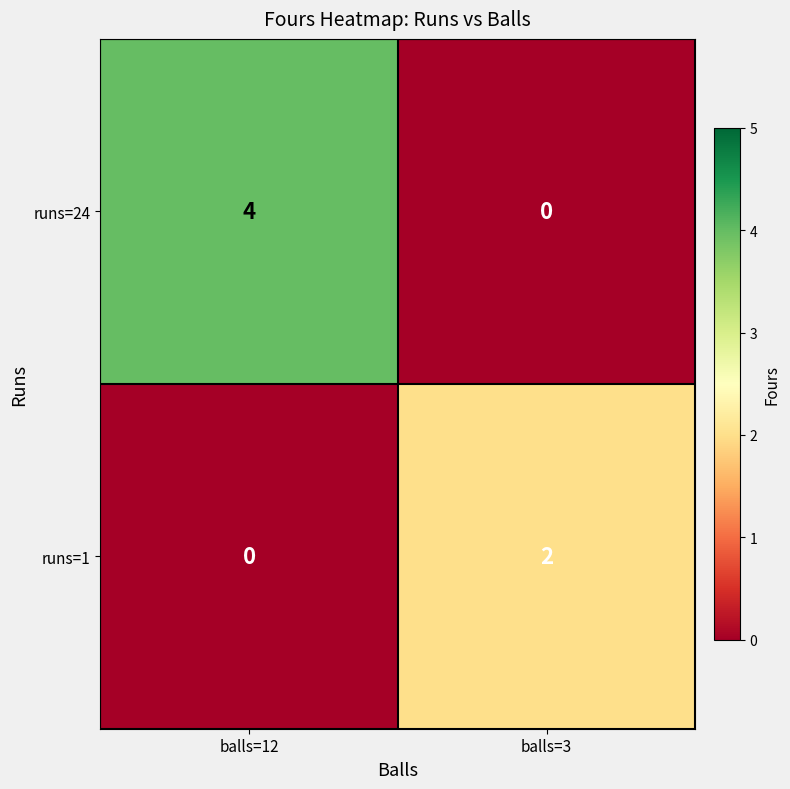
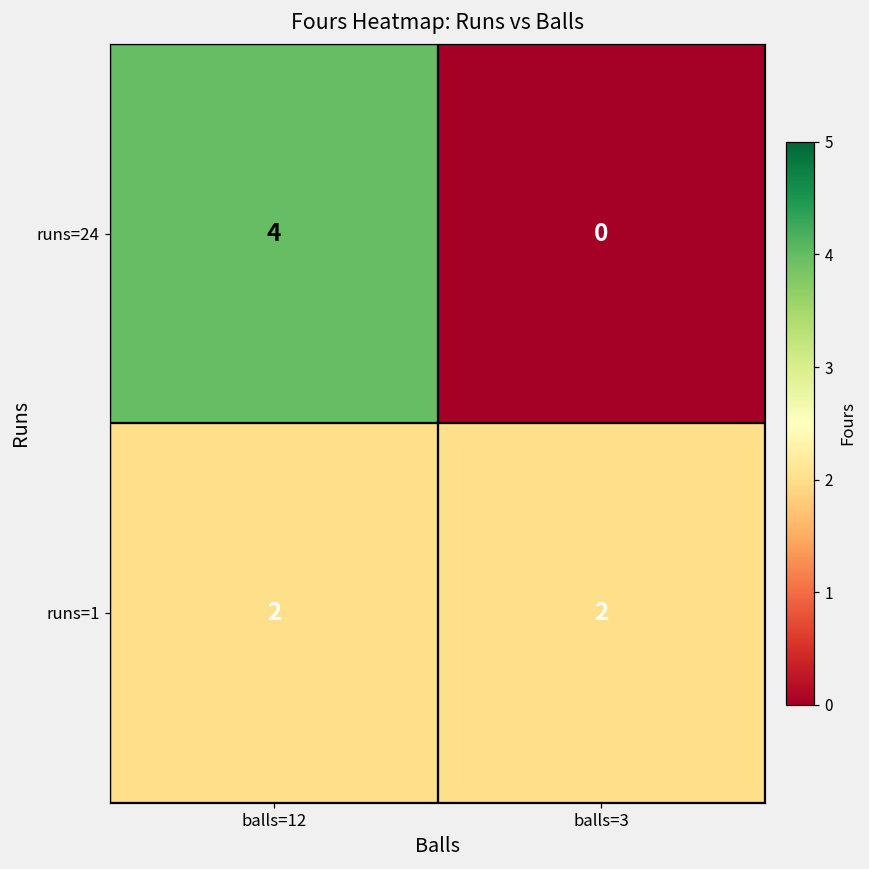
  {
    "runs=24": {
      "balls=12": 4,
      "balls=3": 0
    },
    "runs=1": {
-     "balls=12": 0,
+     "balls=12": 2,
      "balls=3": 2
    }
  }
